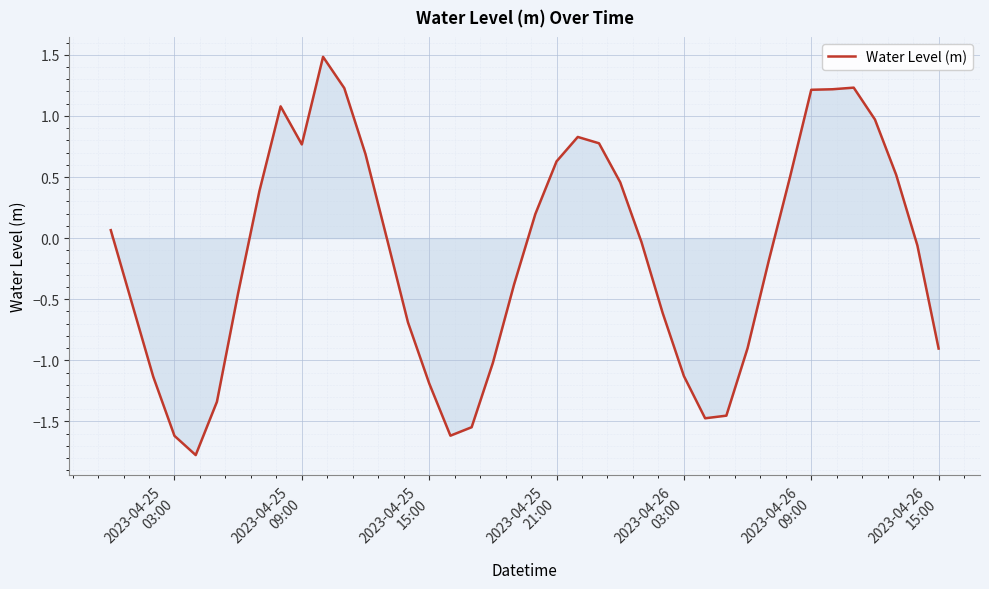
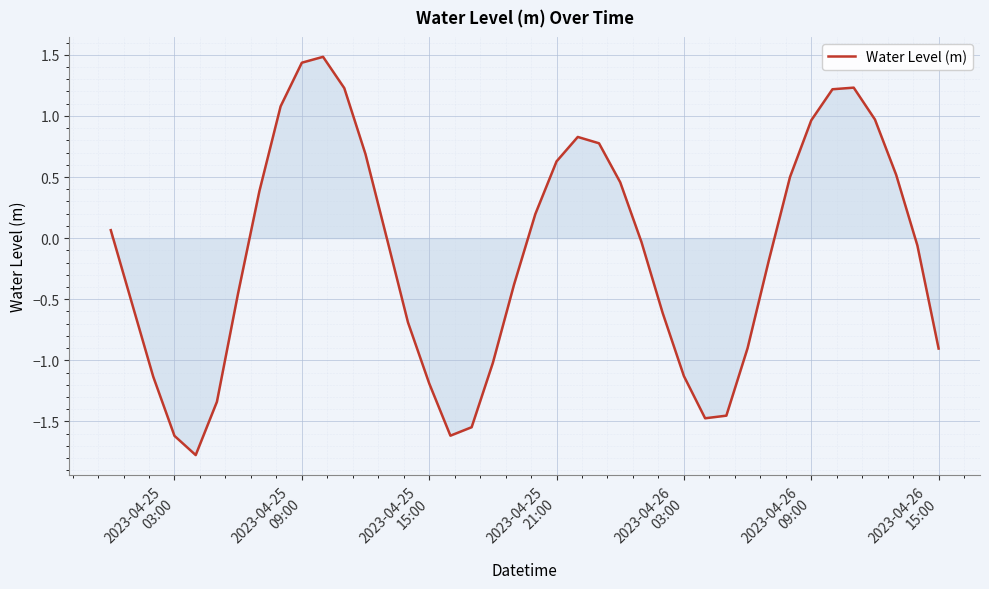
  {
    "Water Level (m)": {
      "2023-04-25 03:00": -1.62,
-     "2023-04-25 09:00": 0.77,
+     "2023-04-25 09:00": 1.44,
      "2023-04-25 15:00": -1.19,
      "2023-04-26 03:00": -1.13,
-     "2023-04-26 09:00": 1.21,
+     "2023-04-26 09:00": 0.96,
      "2023-04-26 15:00": -0.90
    }
  }
